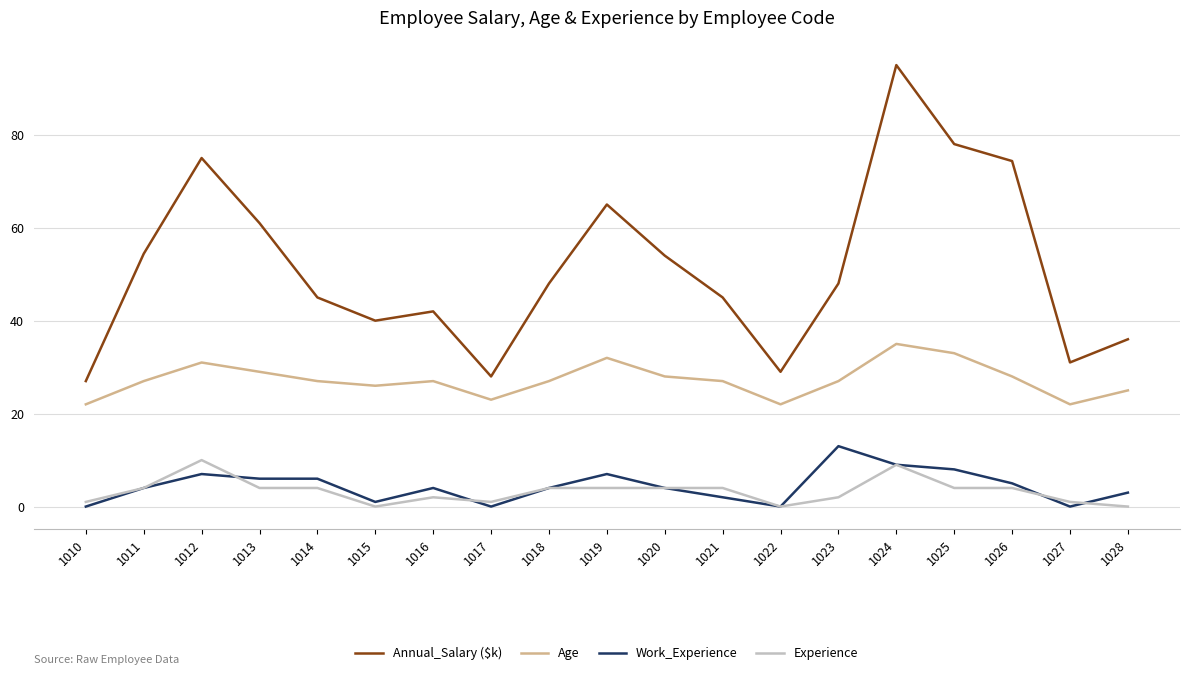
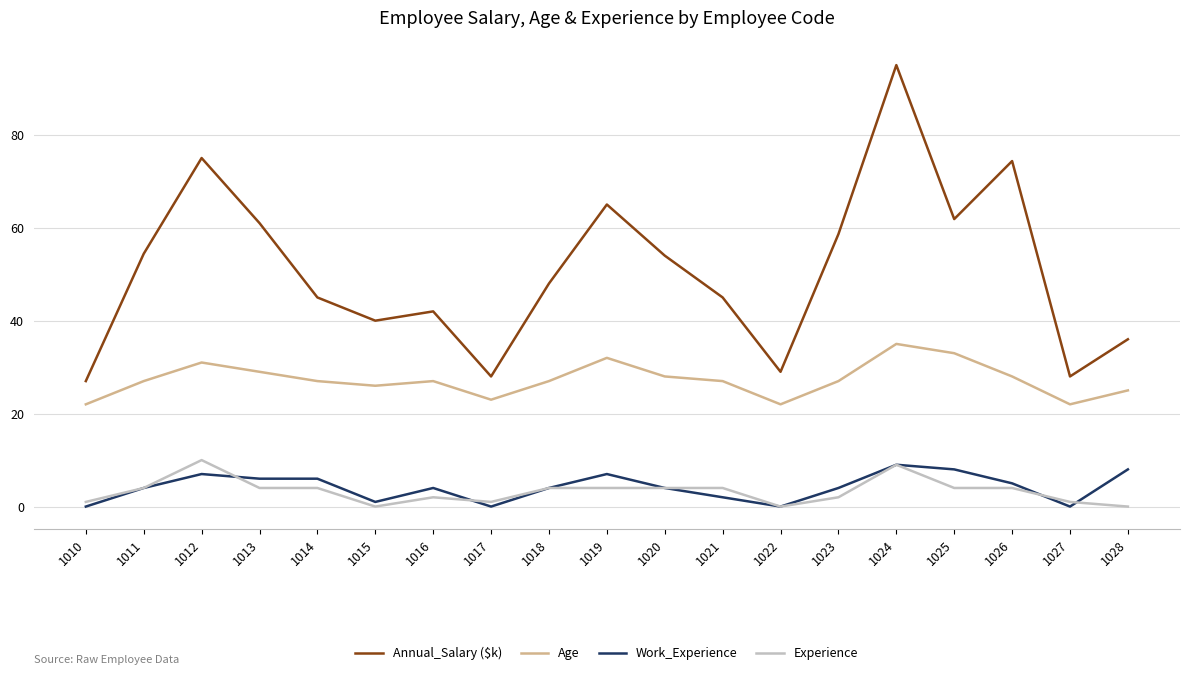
  {
    "Annual_Salary ($k)": {
      "1010": 27,
      "1011": 54,
      "1012": 75,
      "1013": 61,
      "1014": 45,
      "1015": 40,
      "1016": 42,
      "1017": 28,
      "1018": 48,
      "1019": 65,
      "1020": 54,
      "1021": 45,
      "1022": 29,
-     "1023": 48,
+     "1023": 59,
      "1024": 95,
-     "1025": 78,
+     "1025": 62,
      "1026": 74,
-     "1027": 31,
+     "1027": 28,
      "1028": 36
    },
    "Work_Experience": {
      "1010": 0,
      "1012": 7,
      "1013": 6,
      "1014": 6,
      "1015": 1,
      "1016": 4,
      "1017": 0,
      "1019": 7,
      "1021": 2,
-     "1023": 13,
+     "1023": 4,
      "1025": 8,
      "1026": 5,
      "1027": 0,
-     "1028": 3
+     "1028": 8
    }
  }
